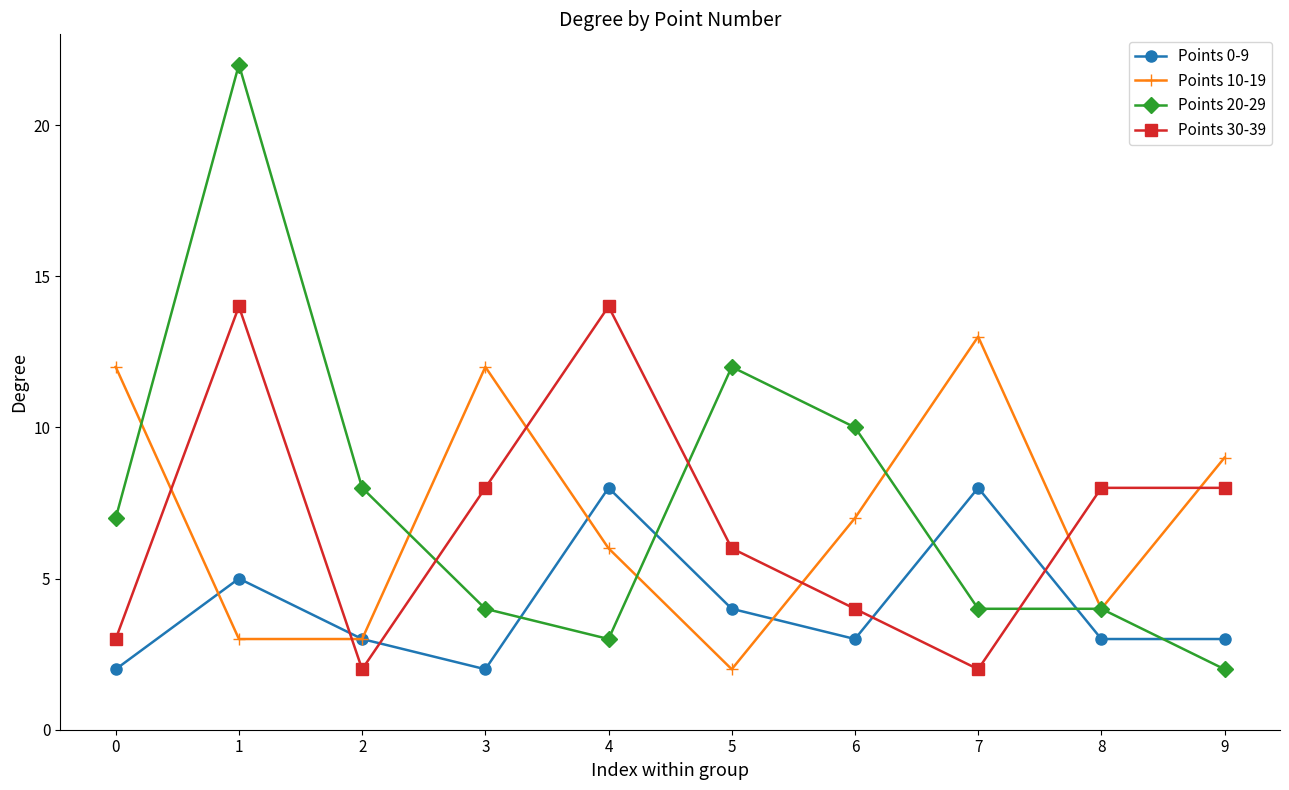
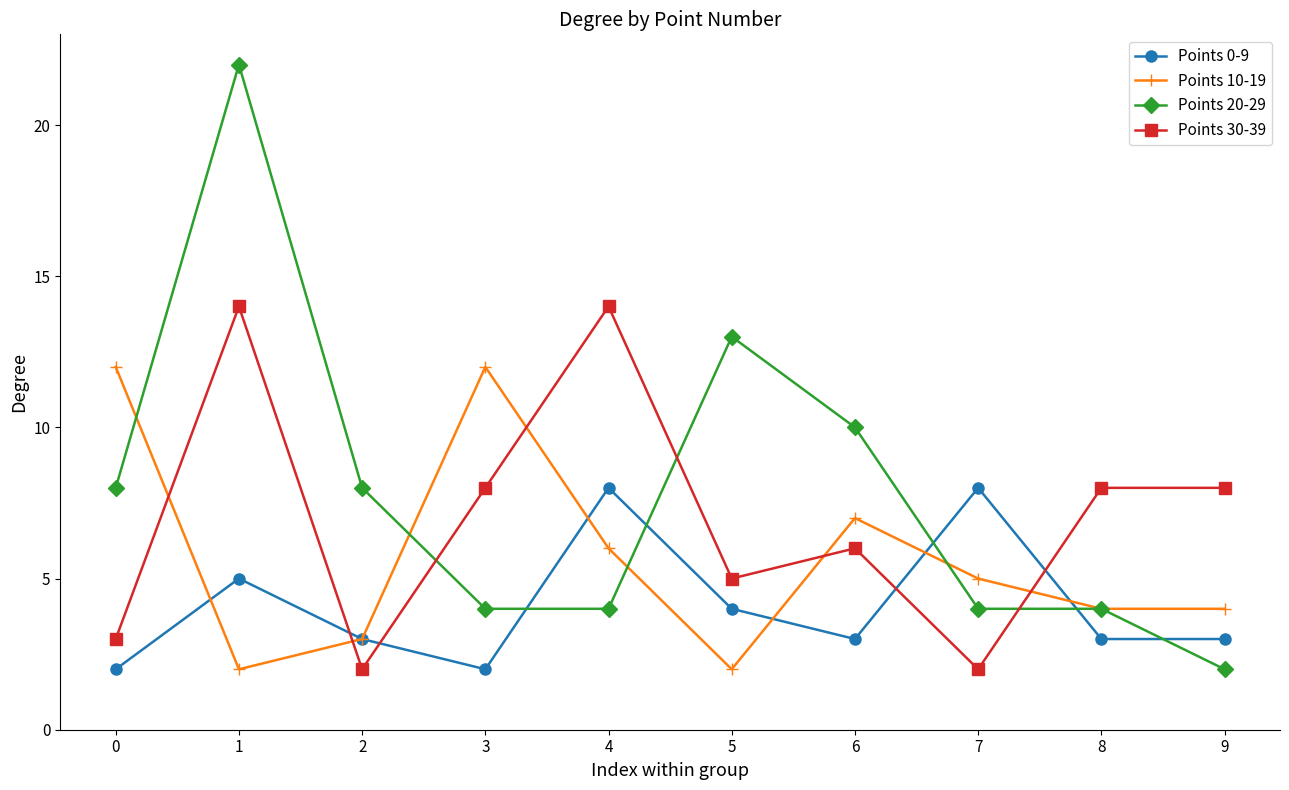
  {
    "Points 0-9": {
      "0": 2,
      "1": 5,
      "3": 2,
      "4": 8,
      "5": 4,
      "6": 3,
      "7": 8,
      "8": 3,
      "9": 3
    },
    "Points 10-19": {
      "0": 12,
-     "1": 3,
+     "1": 2,
      "3": 12,
      "4": 6,
      "5": 2,
      "6": 7,
-     "7": 13,
-     "9": 9
+     "7": 5,
+     "9": 4
    },
    "Points 20-29": {
-     "0": 7,
+     "0": 8,
      "1": 22,
      "2": 8,
      "3": 4,
-     "4": 3,
-     "5": 12,
+     "4": 4,
+     "5": 13,
      "6": 10,
      "7": 4,
      "9": 2
    },
    "Points 30-39": {
      "0": 3,
      "1": 14,
      "2": 2,
      "3": 8,
      "4": 14,
-     "5": 6,
-     "6": 4,
+     "5": 5,
+     "6": 6,
      "7": 2,
      "8": 8,
      "9": 8
    }
  }
